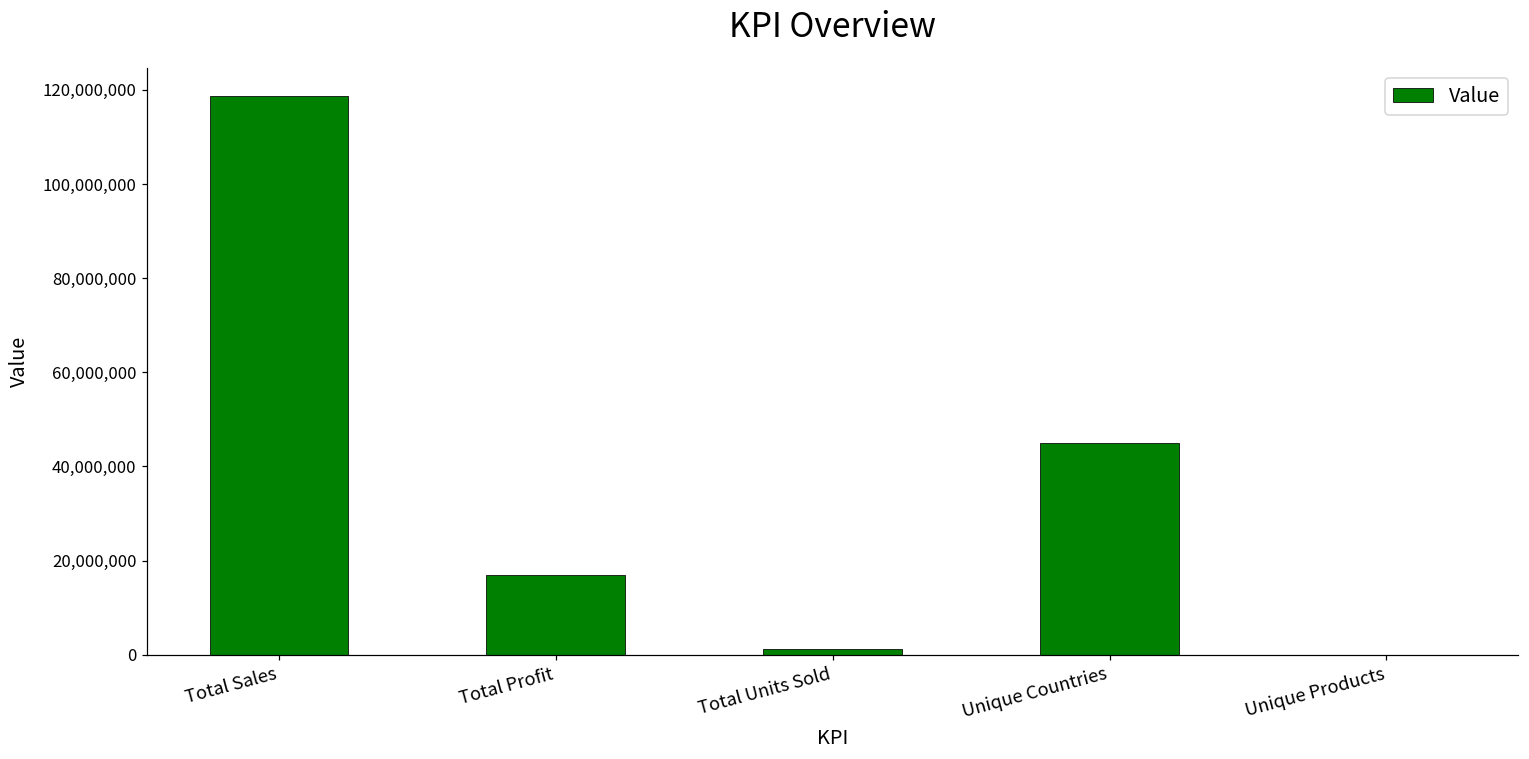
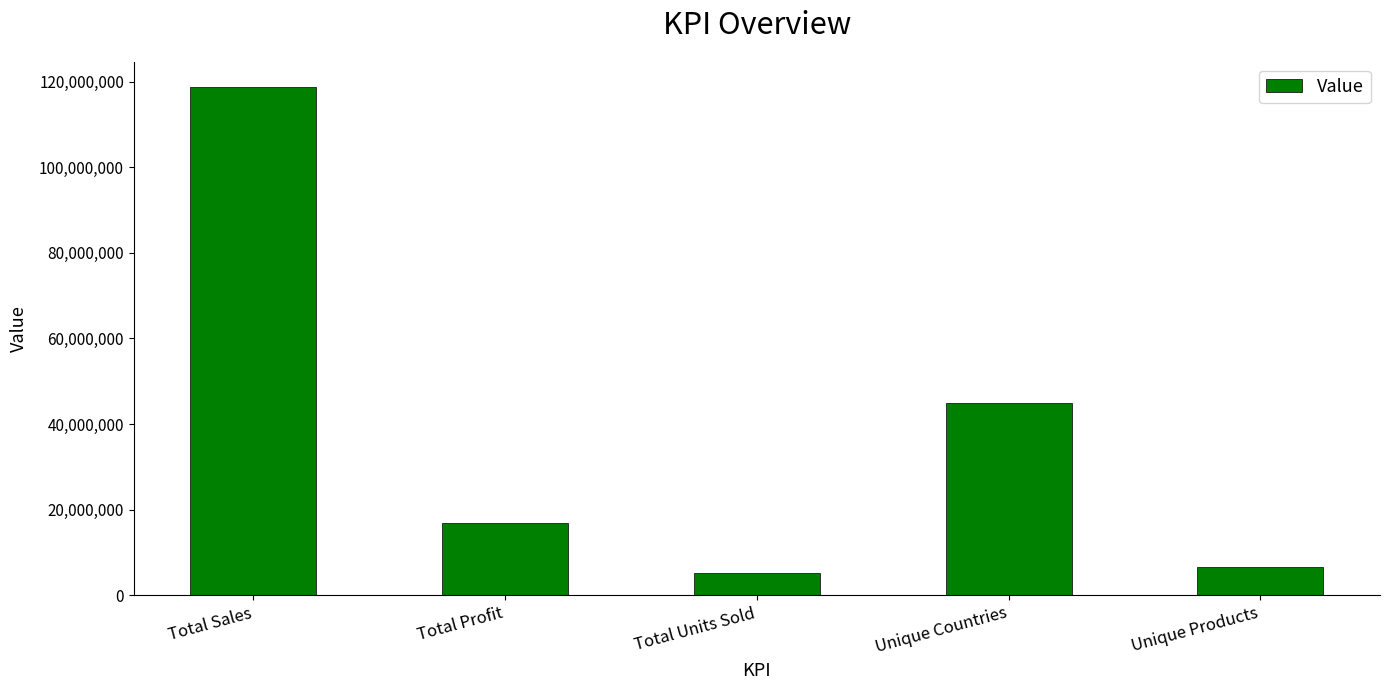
  {
    "Total Sales": "119,000,000",
    "Total Profit": "17,000,000",
-   "Total Units Sold": "1,000,000",
+   "Total Units Sold": "5,000,000",
    "Unique Countries": "45,000,000",
-   "Unique Products": "0"
+   "Unique Products": "7,000,000"
  }
